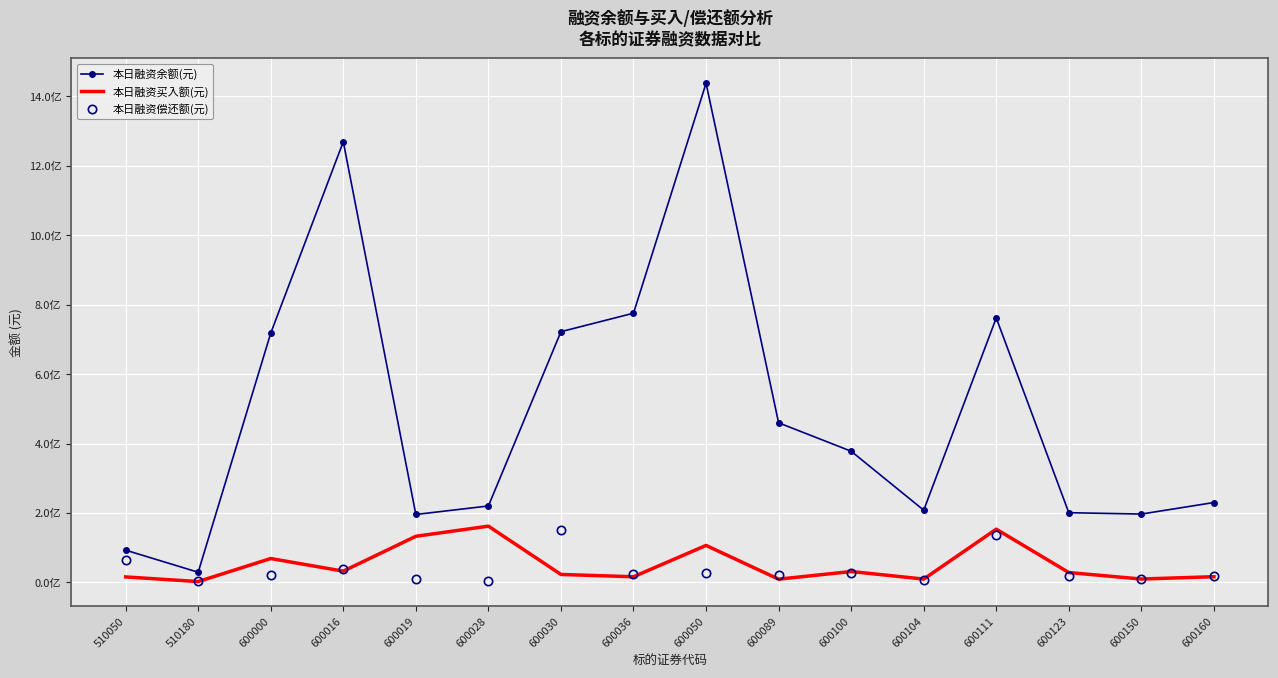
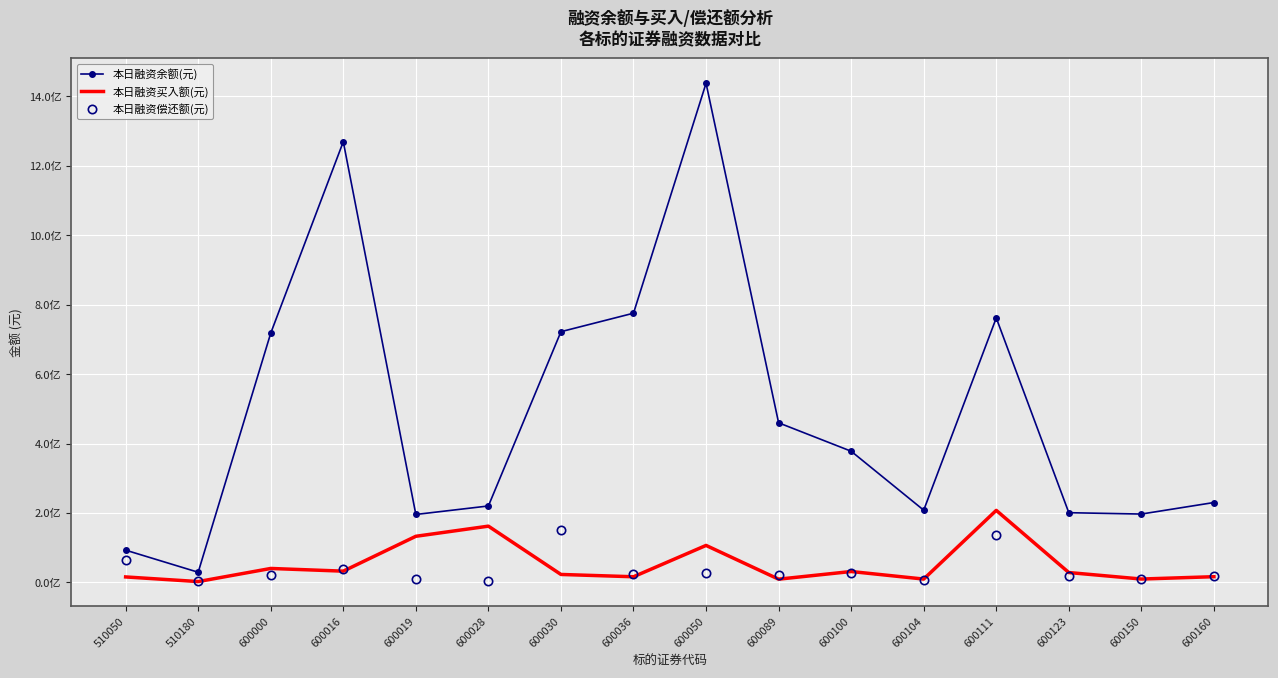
  {
    "本日融资买入额(元)": {
      "510050": "0.2亿",
-     "600000": "0.7亿",
+     "600000": "0.4亿",
      "600019": "1.3亿",
      "600028": "1.6亿",
      "600030": "0.2亿",
      "600050": "1.1亿",
      "600089": "0.1亿",
-     "600111": "1.5亿",
+     "600111": "2.1亿",
      "600123": "0.3亿"
    }
  }
